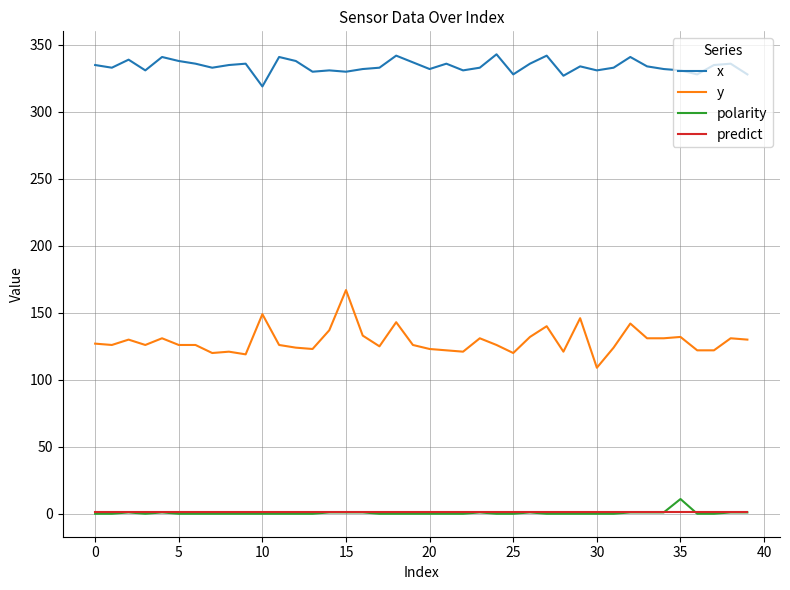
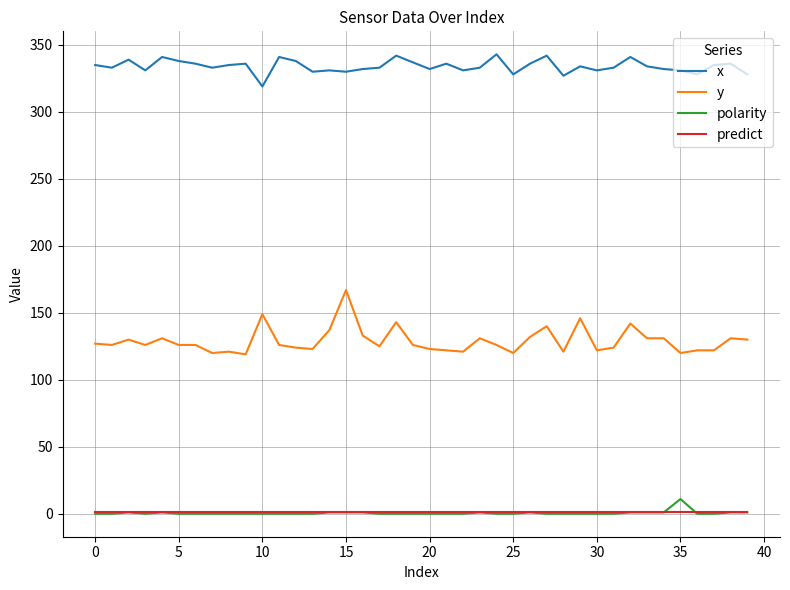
  {
    "x": {
      "0": 335,
      "5": 338,
      "10": 319,
      "15": 330,
      "20": 332,
      "25": 328,
      "30": 331
    },
    "y": {
      "0": 127,
      "5": 126,
      "10": 149,
      "15": 167,
      "20": 123,
      "25": 120,
-     "30": 109,
-     "35": 132
+     "30": 122,
+     "35": 120
    },
    "polarity": {
      "35": 11
    },
    "predict": {
      "35": 1
    }
  }
